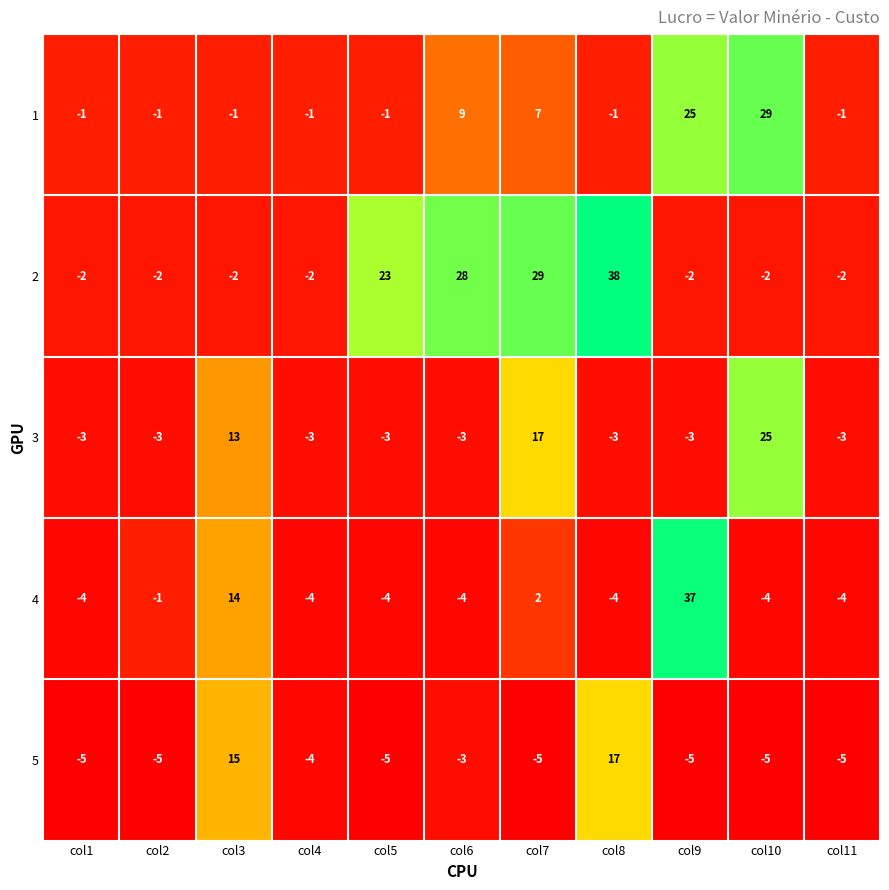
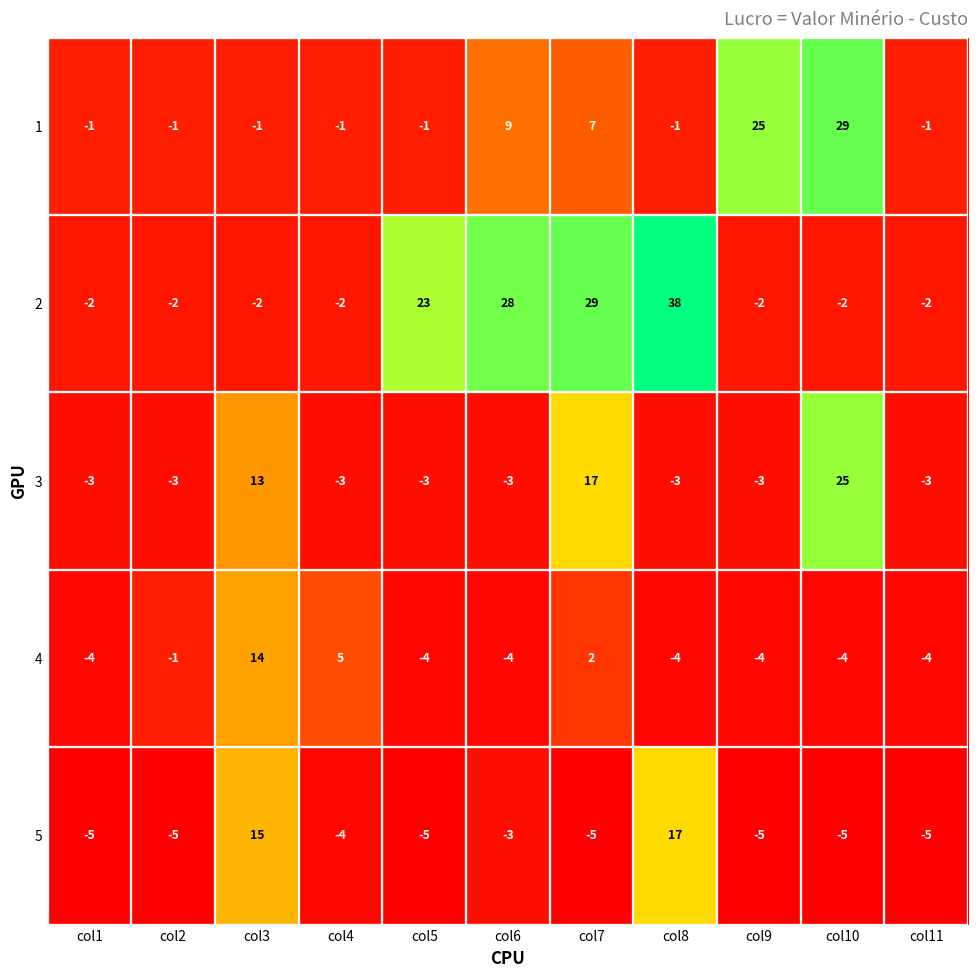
  {
    "1": {
      "col1": -1,
      "col2": -1,
      "col3": -1,
      "col4": -1,
      "col5": -1,
      "col6": 9,
      "col7": 7,
      "col8": -1,
      "col9": 25,
      "col10": 29,
      "col11": -1
    },
    "2": {
      "col1": -2,
      "col2": -2,
      "col3": -2,
      "col4": -2,
      "col5": 23,
      "col6": 28,
      "col7": 29,
      "col8": 38,
      "col9": -2,
      "col10": -2,
      "col11": -2
    },
    "3": {
      "col1": -3,
      "col2": -3,
      "col3": 13,
      "col4": -3,
      "col5": -3,
      "col6": -3,
      "col7": 17,
      "col8": -3,
      "col9": -3,
      "col10": 25,
      "col11": -3
    },
    "4": {
      "col1": -4,
      "col2": -1,
      "col3": 14,
-     "col4": -4,
+     "col4": 5,
      "col5": -4,
      "col6": -4,
      "col7": 2,
      "col8": -4,
-     "col9": 37,
+     "col9": -4,
      "col10": -4,
      "col11": -4
    },
    "5": {
      "col1": -5,
      "col2": -5,
      "col3": 15,
      "col4": -4,
      "col5": -5,
      "col6": -3,
      "col7": -5,
      "col8": 17,
      "col9": -5,
      "col10": -5,
      "col11": -5
    }
  }
